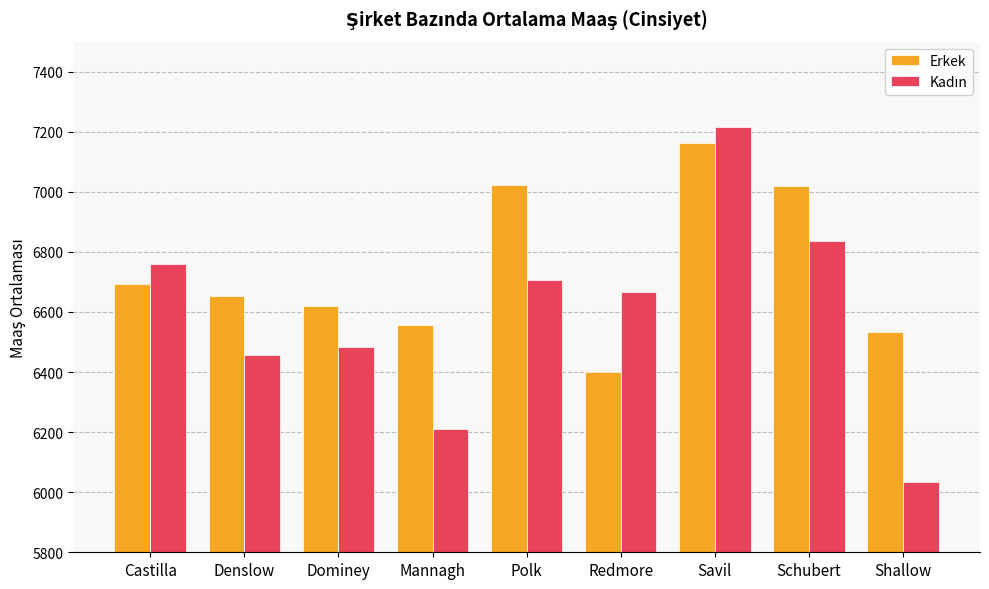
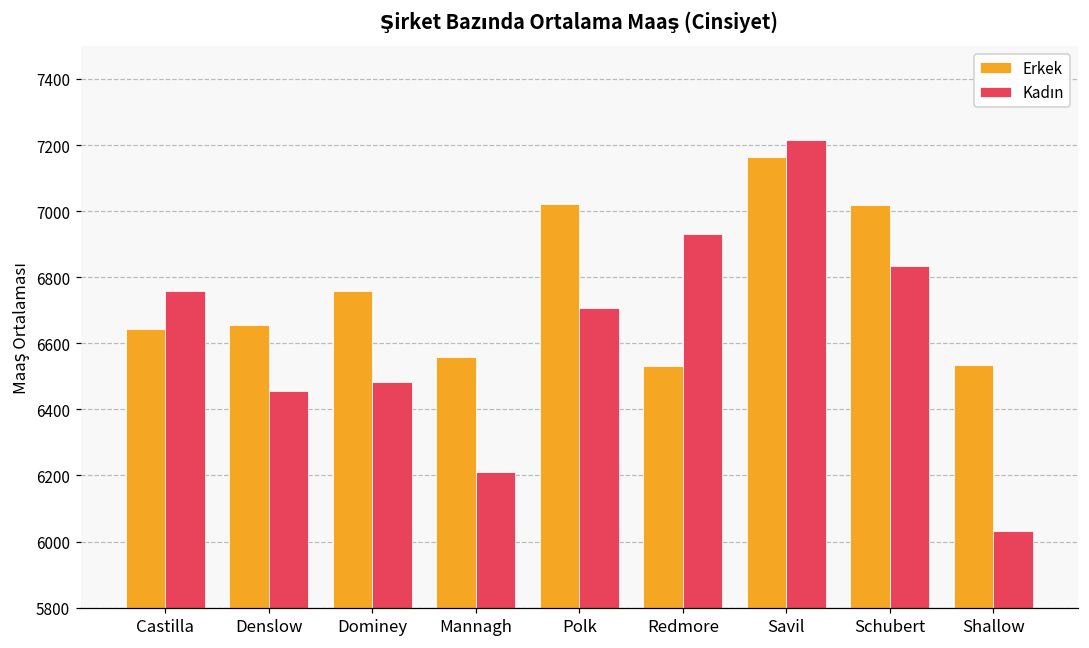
  {
    "Erkek": {
-     "Castilla": 6690,
+     "Castilla": 6640,
      "Denslow": 6650,
-     "Dominey": 6620,
+     "Dominey": 6760,
      "Mannagh": 6560,
      "Polk": 7020,
-     "Redmore": 6400,
+     "Redmore": 6530,
      "Savil": 7160,
      "Schubert": 7020,
      "Shallow": 6530
    },
    "Kadın": {
      "Castilla": 6760,
      "Denslow": 6460,
      "Dominey": 6480,
      "Mannagh": 6210,
      "Polk": 6710,
-     "Redmore": 6670,
+     "Redmore": 6930,
      "Savil": 7220,
      "Schubert": 6830,
      "Shallow": 6030
    }
  }
